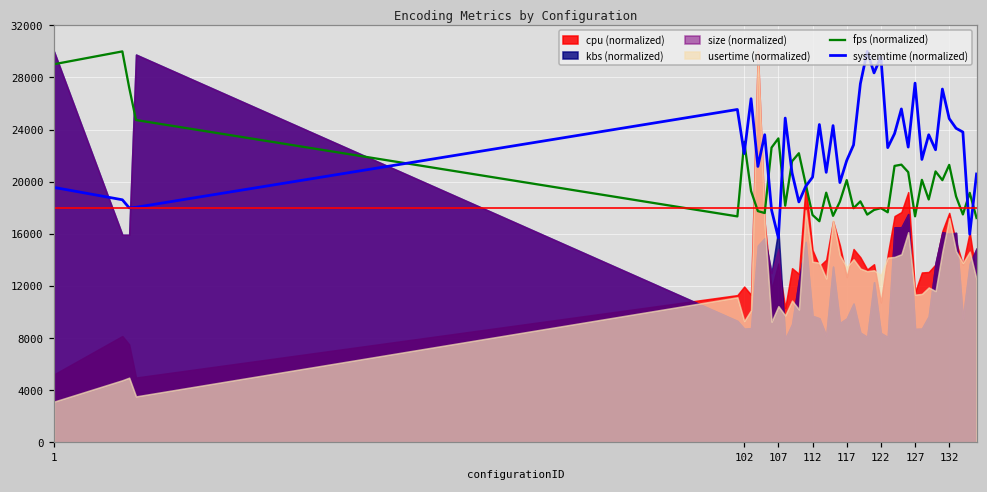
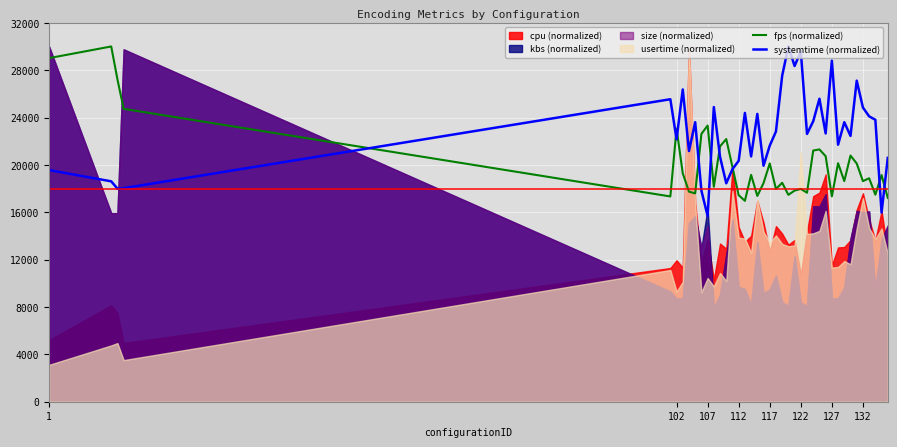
  {
    "fps (normalized)": {
      "1": 29000,
      "102": 23100,
      "107": 23300,
      "112": 17400,
      "117": 20100,
      "122": 18000,
      "127": 17300,
-     "132": 21300
+     "132": 18600
    },
    "cpu (normalized)": {
      "1": 5200,
      "102": 11900,
      "107": 13700,
      "112": 14700,
      "117": 12700,
      "122": 10700,
      "132": 17600
    },
    "systemtime (normalized)": {
      "1": 19600,
      "102": 22200,
      "107": 15700,
      "112": 20300,
      "117": 21600,
-     "127": 27600,
+     "127": 28800,
      "132": 24800
    },
    "kbs (normalized)": {
      "107": 16300
    },
    "size (normalized)": {
      "107": 14900
    },
    "usertime (normalized)": {
      "1": 3100,
      "102": 9300,
      "107": 10400,
      "112": 13900,
      "117": 13500,
-     "122": 12800,
+     "122": 21100,
      "132": 17200
    }
  }
